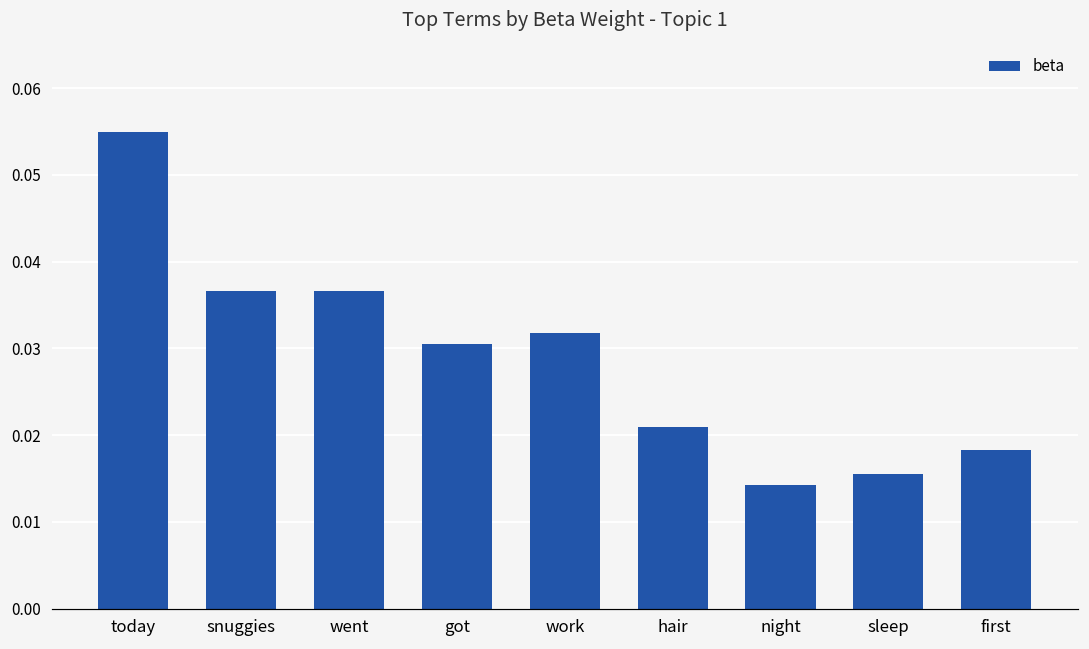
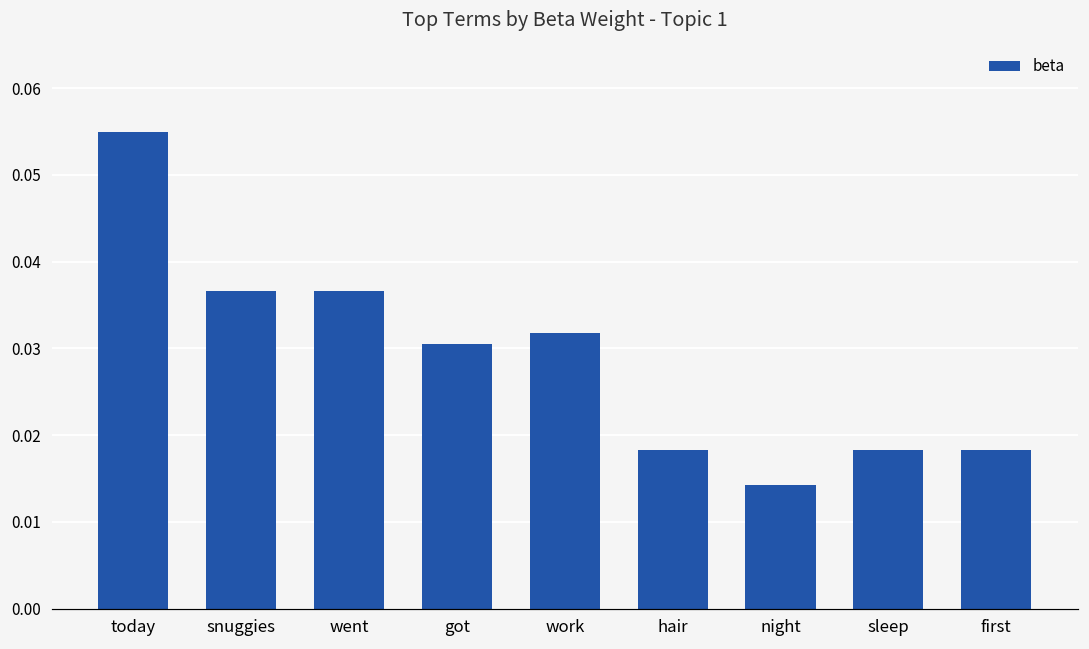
  {
    "today": 0.055,
    "snuggies": 0.037,
    "went": 0.037,
    "got": 0.031,
    "work": 0.032,
-   "hair": 0.021,
+   "hair": 0.018,
    "night": 0.014,
-   "sleep": 0.016,
+   "sleep": 0.018,
    "first": 0.018
  }
